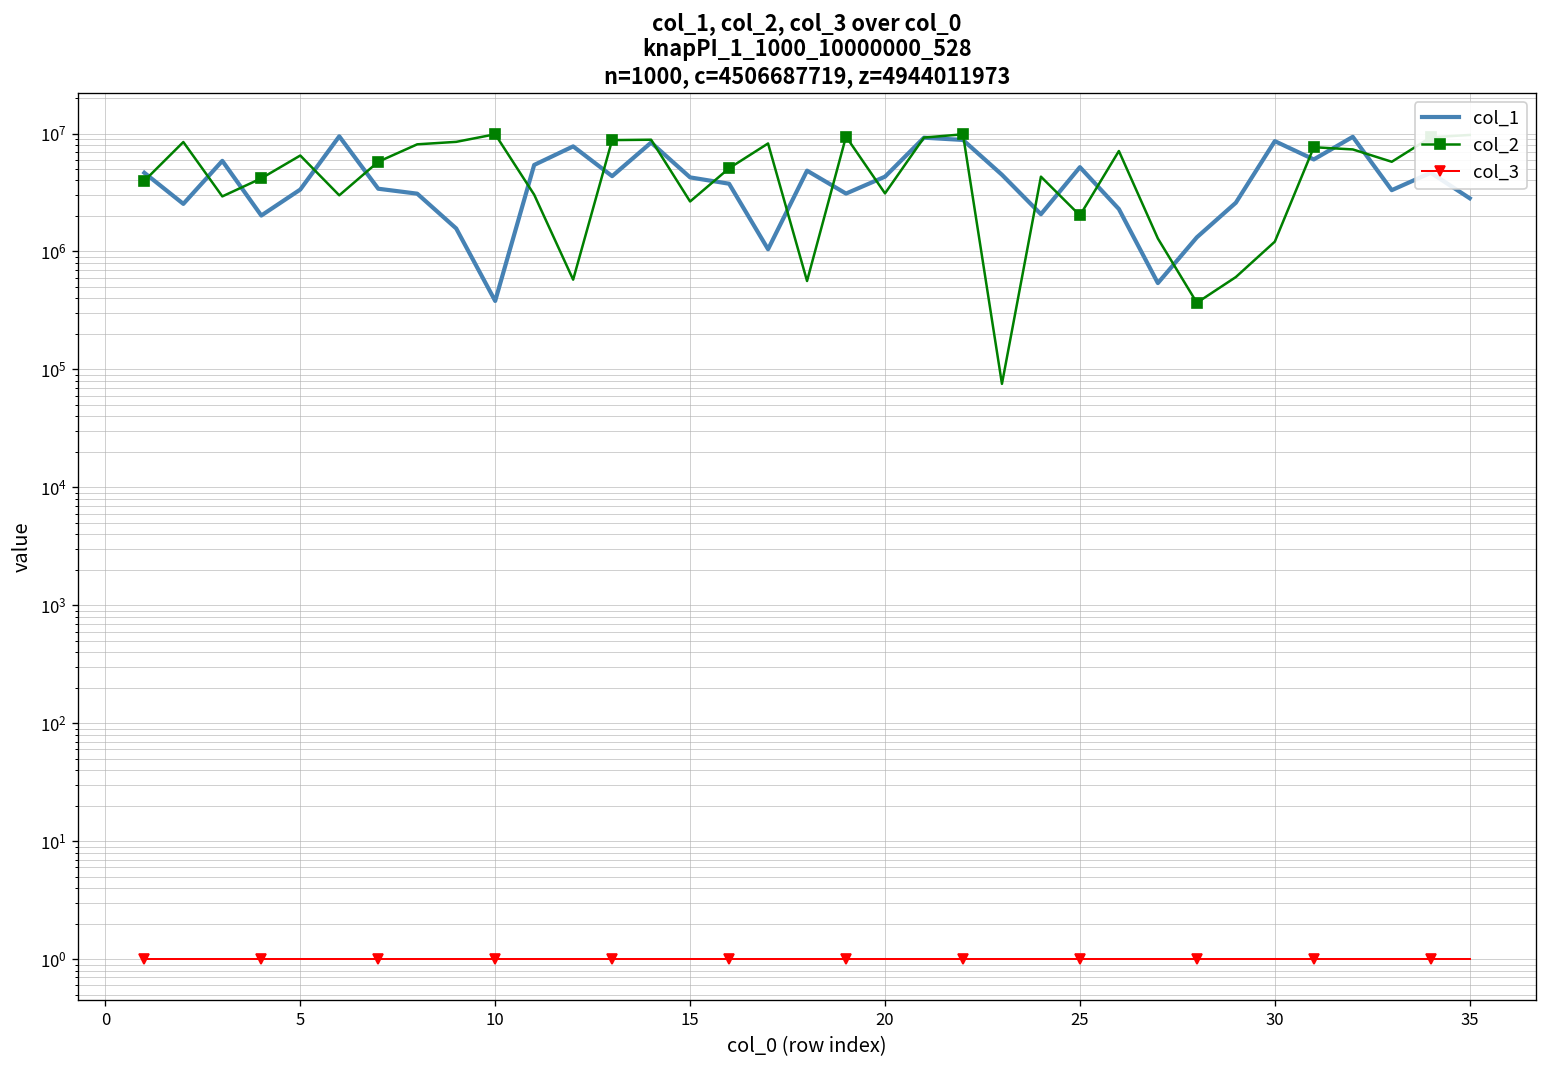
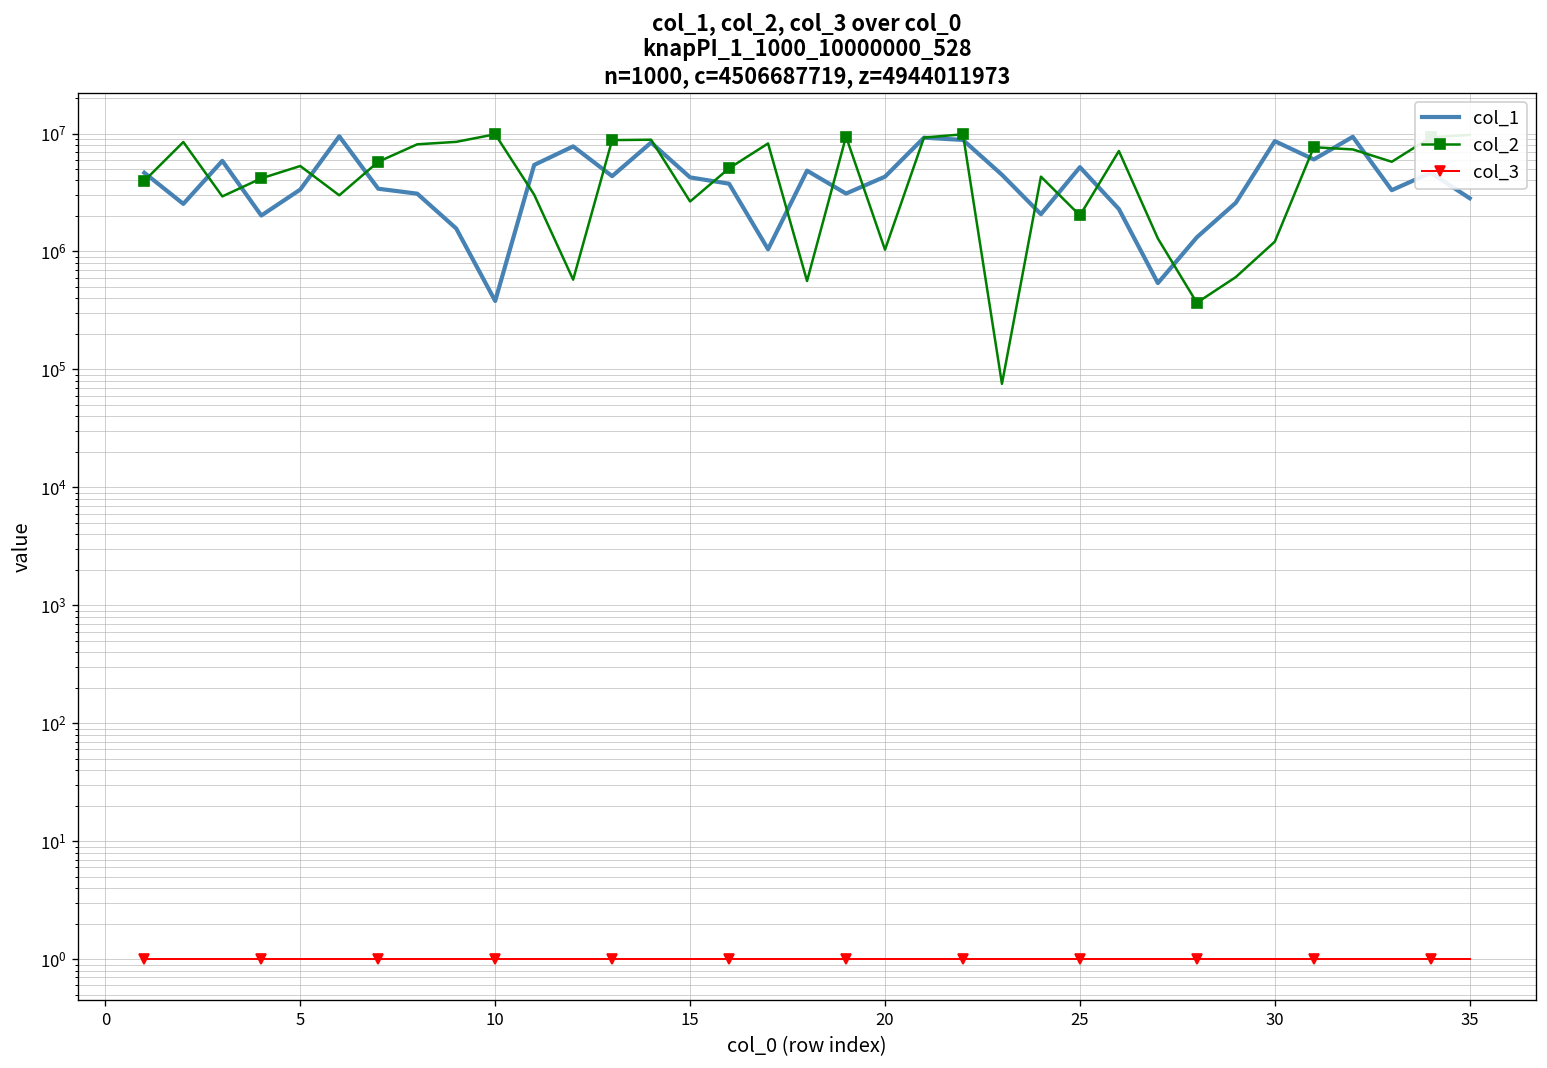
  {
    "col_1": {
      "5": 3300000,
      "10": 380000,
      "15": 4200000,
      "20": 4000000,
      "25": 5000000,
      "30": 9000000,
      "35": 2800000
    },
    "col_2": {
-     "5": 7000000,
+     "5": 5000000,
      "10": 10000000,
      "15": 2700000,
-     "20": 3100000,
+     "20": 1000000,
      "25": 2000000,
      "30": 1200000
    },
    "col_3": {
      "5": 1,
      "10": 1,
      "15": 1,
      "20": 1,
      "25": 1,
      "30": 1,
      "35": 1
    }
  }
